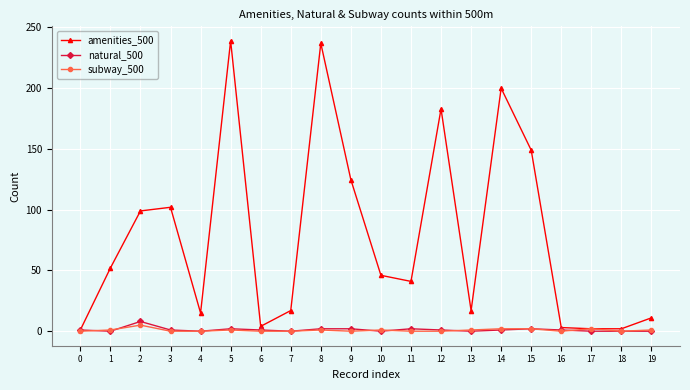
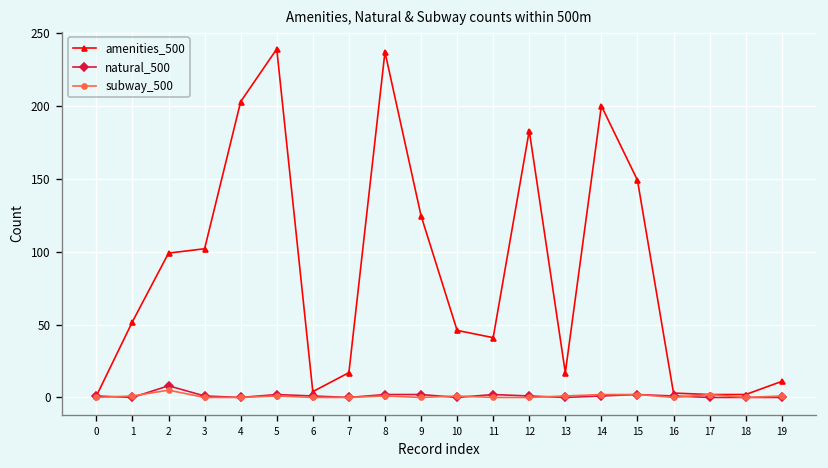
  {
    "amenities_500": {
      "1": 52,
      "2": 99,
      "3": 102,
-     "4": 15,
+     "4": 203,
      "5": 239,
      "6": 4,
      "7": 17,
      "8": 237,
      "9": 125,
      "10": 46,
      "11": 41,
      "12": 183,
      "13": 17,
      "14": 200,
      "15": 149,
      "19": 11
    },
    "natural_500": {
      "2": 8
    },
    "subway_500": {
      "2": 5
    }
  }
